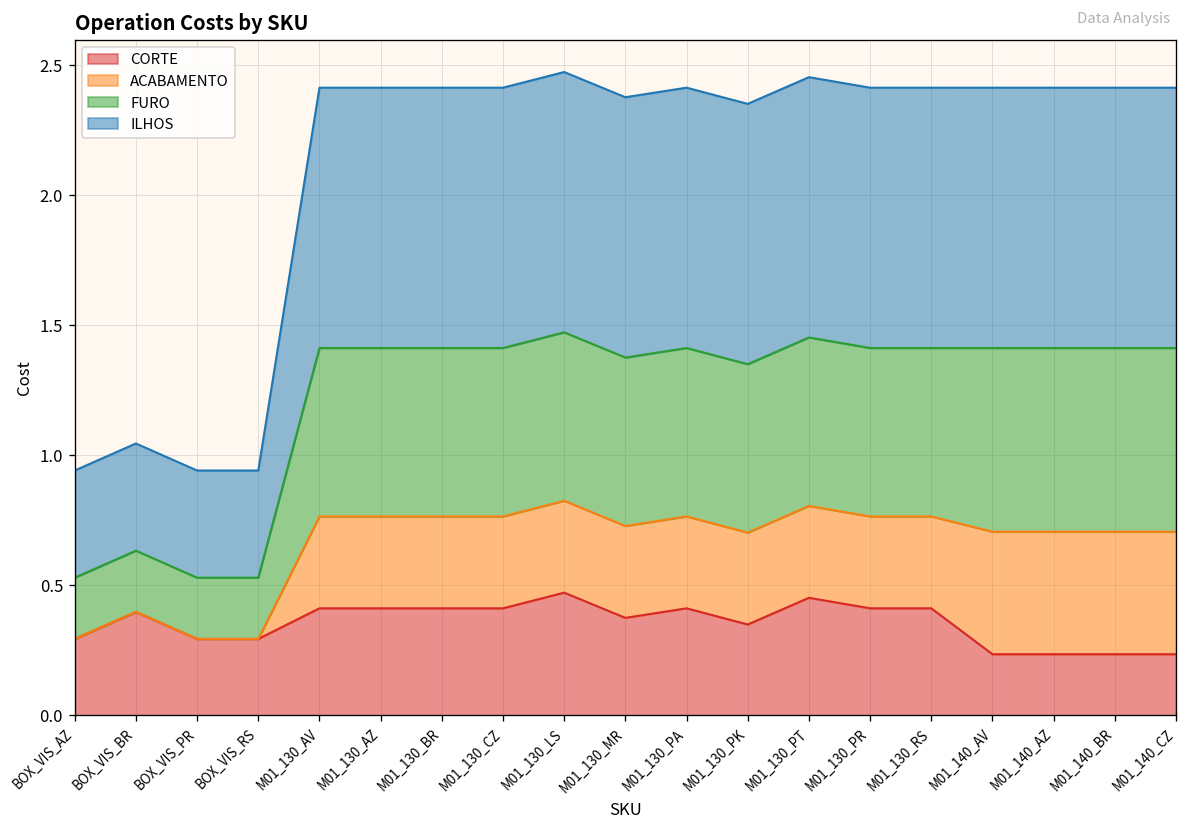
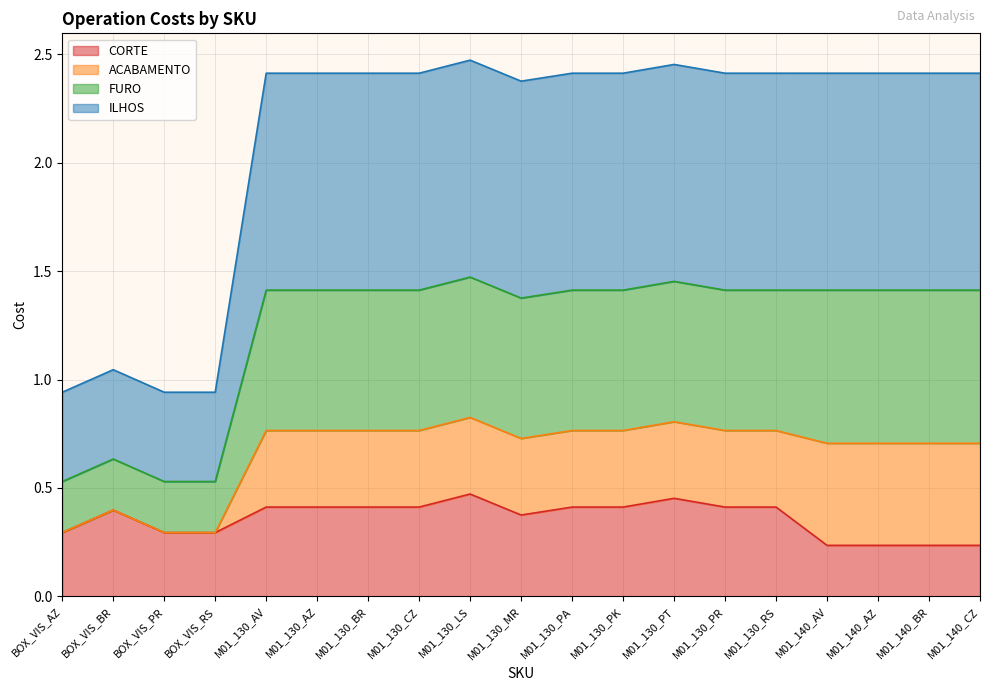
  {
    "CORTE": {
      "M01_130_AV": 0.41,
      "M01_130_AZ": 0.41,
      "M01_130_BR": 0.41,
      "M01_130_CZ": 0.41,
      "M01_130_LS": 0.47,
      "M01_130_MR": 0.38,
      "M01_130_PA": 0.41,
-     "M01_130_PK": 0.35,
+     "M01_130_PK": 0.41,
      "M01_130_PT": 0.45,
      "M01_130_PR": 0.41,
      "M01_130_RS": 0.41,
      "M01_140_AV": 0.24,
      "M01_140_AZ": 0.24,
      "M01_140_BR": 0.24,
      "M01_140_CZ": 0.24
    },
    "ACABAMENTO": {
      "M01_130_AV": 0.35,
      "M01_130_AZ": 0.35,
      "M01_130_BR": 0.35,
      "M01_130_CZ": 0.35,
      "M01_130_LS": 0.35,
      "M01_130_MR": 0.35,
      "M01_130_PA": 0.35,
      "M01_130_PK": 0.35,
      "M01_130_PT": 0.35,
      "M01_130_PR": 0.35,
      "M01_130_RS": 0.35,
      "M01_140_AV": 0.47,
      "M01_140_AZ": 0.47,
      "M01_140_BR": 0.47,
      "M01_140_CZ": 0.47
    },
    "FURO": {
      "BOX_VIS_AZ": 0.24,
      "BOX_VIS_BR": 0.24,
      "BOX_VIS_PR": 0.24,
      "BOX_VIS_RS": 0.24,
      "M01_130_AV": 0.65,
      "M01_130_AZ": 0.65,
      "M01_130_BR": 0.65,
      "M01_130_CZ": 0.65,
      "M01_130_LS": 0.65,
      "M01_130_MR": 0.65,
      "M01_130_PA": 0.65,
      "M01_130_PK": 0.65,
      "M01_130_PT": 0.65,
      "M01_130_PR": 0.65,
      "M01_130_RS": 0.65,
      "M01_140_AV": 0.71,
      "M01_140_AZ": 0.71,
      "M01_140_BR": 0.71,
      "M01_140_CZ": 0.71
    },
    "ILHOS": {
      "BOX_VIS_AZ": 0.41,
      "BOX_VIS_BR": 0.41,
      "BOX_VIS_PR": 0.41,
      "BOX_VIS_RS": 0.41,
      "M01_130_AV": 1.00,
      "M01_130_AZ": 1.00,
      "M01_130_BR": 1.00,
      "M01_130_CZ": 1.00,
      "M01_130_LS": 1.00,
      "M01_130_MR": 1.00,
      "M01_130_PA": 1.00,
      "M01_130_PK": 1.00,
      "M01_130_PT": 1.00,
      "M01_130_PR": 1.00,
      "M01_130_RS": 1.00,
      "M01_140_AV": 1.00,
      "M01_140_AZ": 1.00,
      "M01_140_BR": 1.00,
      "M01_140_CZ": 1.00
    }
  }
